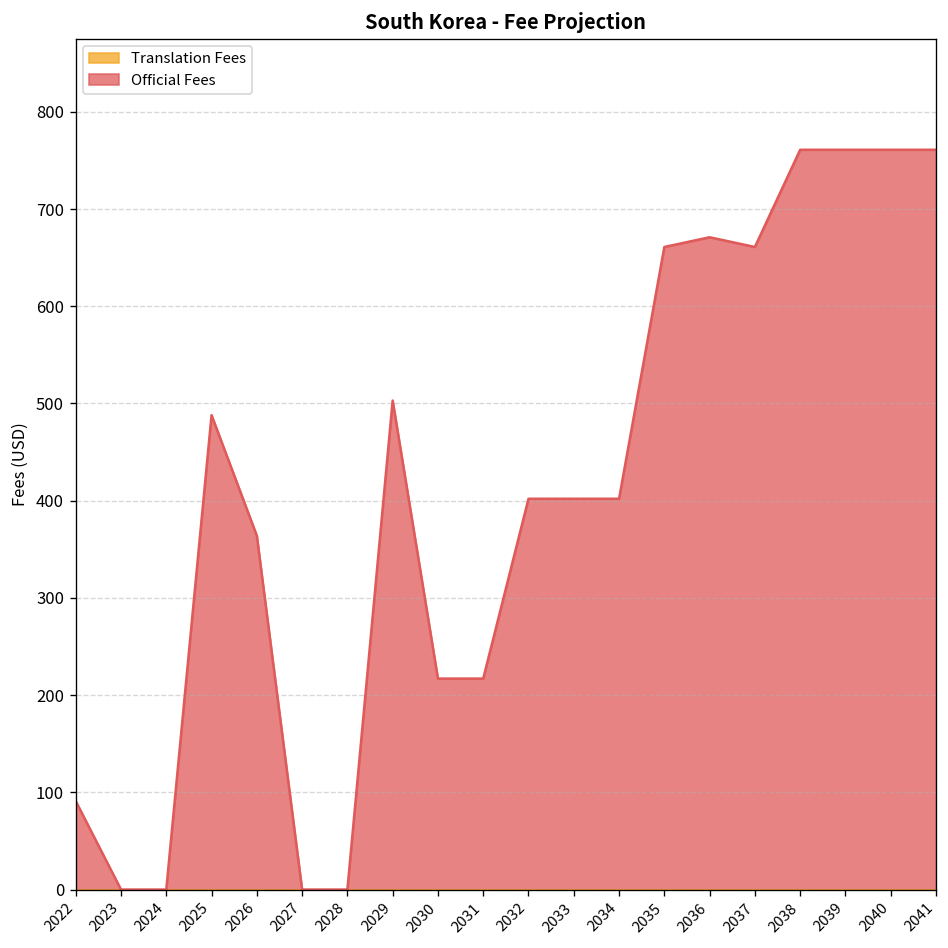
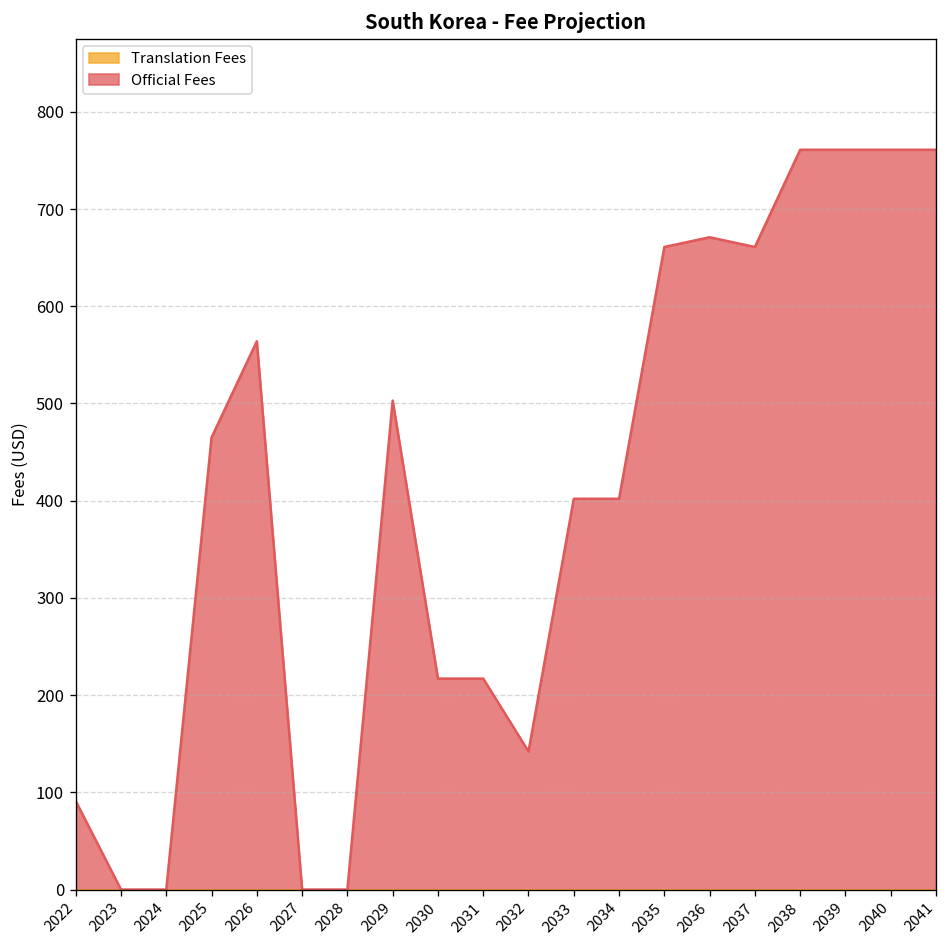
  {
    "Translation Fees": {
      "2022": 0,
      "2025": 0,
      "2026": 0,
      "2029": 0,
      "2030": 0,
      "2031": 0,
      "2032": 0,
      "2033": 0,
      "2034": 0,
      "2035": 0,
      "2036": 0,
      "2037": 0,
      "2038": 0,
      "2039": 0,
      "2040": 0,
      "2041": 0
    },
    "Official Fees": {
      "2022": 90,
-     "2025": 490,
-     "2026": 360,
+     "2025": 470,
+     "2026": 560,
      "2029": 500,
      "2030": 220,
      "2031": 220,
-     "2032": 400,
+     "2032": 140,
      "2033": 400,
      "2034": 400,
      "2035": 660,
      "2036": 670,
      "2037": 660,
      "2038": 760,
      "2039": 760,
      "2040": 760,
      "2041": 760
    }
  }
